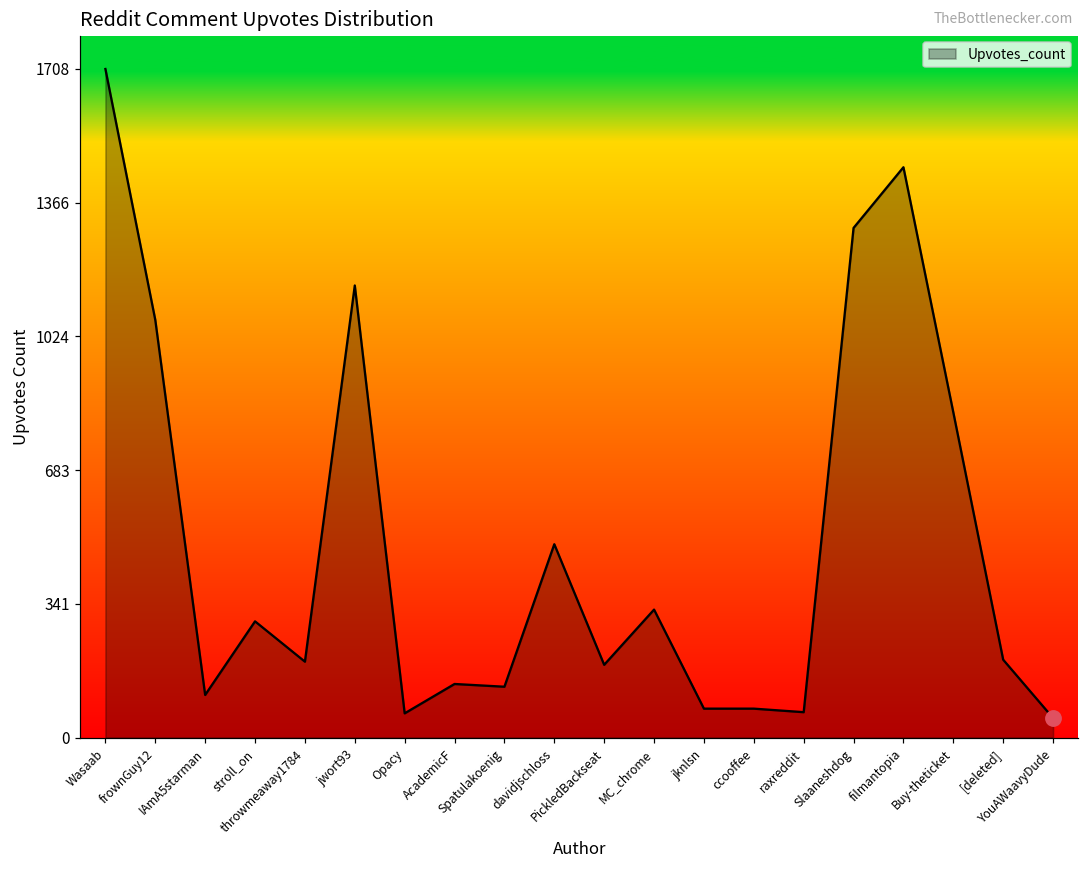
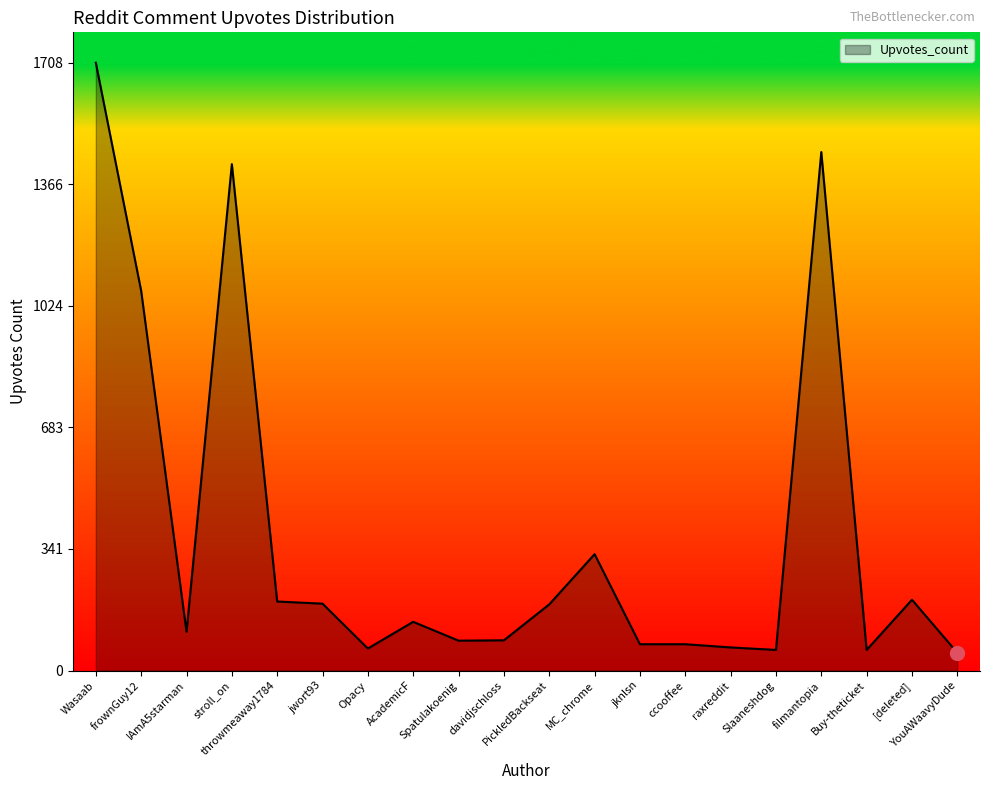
  {
    "Upvotes_count": {
      "Wasaab": 1710,
      "frownGuy12": 1070,
      "IAmA5starman": 110,
-     "stroll_on": 300,
+     "stroll_on": 1420,
      "throwmeaway1784": 190,
-     "jwort93": 1160,
+     "jwort93": 190,
      "Opacy": 60,
      "AcademicF": 140,
-     "Spatulakoenig": 130,
-     "davidjschloss": 490,
+     "Spatulakoenig": 80,
+     "davidjschloss": 90,
      "PickledBackseat": 190,
      "MC_chrome": 330,
      "jknlsn": 70,
      "ccooffee": 70,
      "raxreddit": 70,
-     "Slaaneshdog": 1300,
+     "Slaaneshdog": 60,
      "filmantopia": 1460,
-     "Buy-theticket": 830,
+     "Buy-theticket": 60,
      "[deleted]": 200
    }
  }
